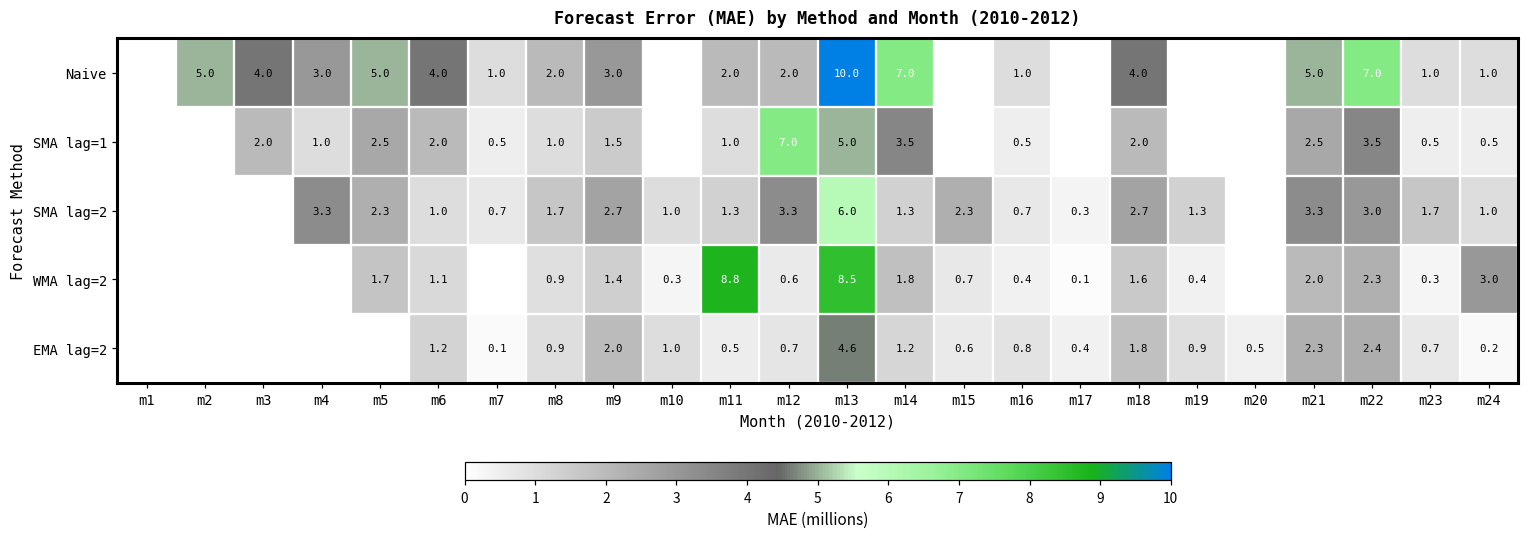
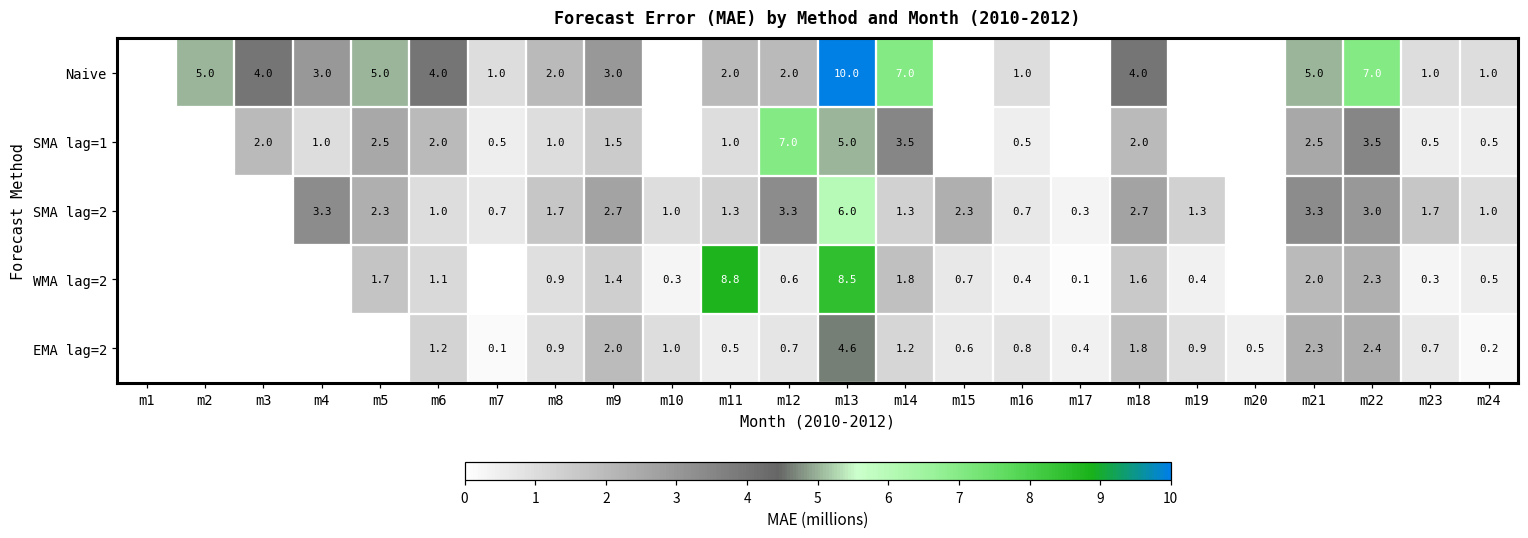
  {
    "Naive": {
      "m2": 5.0,
      "m3": 4.0,
      "m4": 3.0,
      "m5": 5.0,
      "m6": 4.0,
      "m7": 1.0,
      "m8": 2.0,
      "m9": 3.0,
      "m11": 2.0,
      "m12": 2.0,
      "m13": 10.0,
      "m14": 7.0,
      "m16": 1.0,
      "m18": 4.0,
      "m21": 5.0,
      "m22": 7.0,
      "m23": 1.0,
      "m24": 1.0
    },
    "SMA lag=1": {
      "m3": 2.0,
      "m4": 1.0,
      "m5": 2.5,
      "m6": 2.0,
      "m7": 0.5,
      "m8": 1.0,
      "m9": 1.5,
      "m11": 1.0,
      "m12": 7.0,
      "m13": 5.0,
      "m14": 3.5,
      "m16": 0.5,
      "m18": 2.0,
      "m21": 2.5,
      "m22": 3.5,
      "m23": 0.5,
      "m24": 0.5
    },
    "SMA lag=2": {
      "m4": 3.3,
      "m5": 2.3,
      "m6": 1.0,
      "m7": 0.7,
      "m8": 1.7,
      "m9": 2.7,
      "m10": 1.0,
      "m11": 1.3,
      "m12": 3.3,
      "m13": 6.0,
      "m14": 1.3,
      "m15": 2.3,
      "m16": 0.7,
      "m17": 0.3,
      "m18": 2.7,
      "m19": 1.3,
      "m21": 3.3,
      "m22": 3.0,
      "m23": 1.7,
      "m24": 1.0
    },
    "WMA lag=2": {
      "m5": 1.7,
      "m6": 1.1,
      "m8": 0.9,
      "m9": 1.4,
      "m10": 0.3,
      "m11": 8.8,
      "m12": 0.6,
      "m13": 8.5,
      "m14": 1.8,
      "m15": 0.7,
      "m16": 0.4,
      "m17": 0.1,
      "m18": 1.6,
      "m19": 0.4,
      "m21": 2.0,
      "m22": 2.3,
      "m23": 0.3,
-     "m24": 3.0
+     "m24": 0.5
    },
    "EMA lag=2": {
      "m6": 1.2,
      "m7": 0.1,
      "m8": 0.9,
      "m9": 2.0,
      "m10": 1.0,
      "m11": 0.5,
      "m12": 0.7,
      "m13": 4.6,
      "m14": 1.2,
      "m15": 0.6,
      "m16": 0.8,
      "m17": 0.4,
      "m18": 1.8,
      "m19": 0.9,
      "m20": 0.5,
      "m21": 2.3,
      "m22": 2.4,
      "m23": 0.7,
      "m24": 0.2
    }
  }
